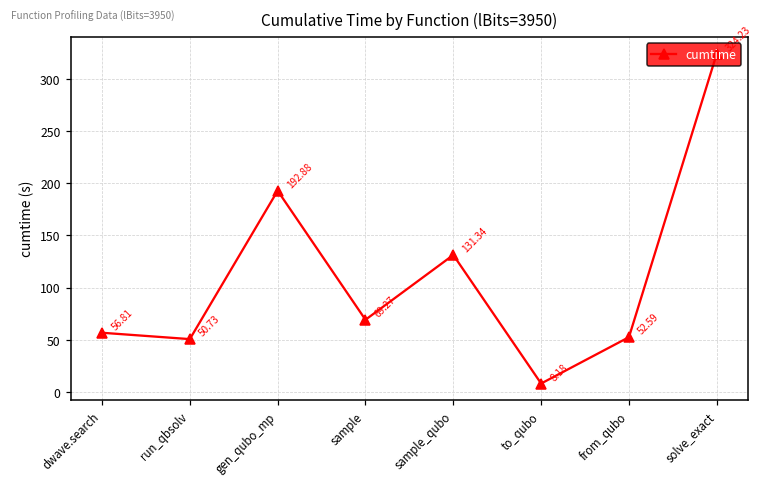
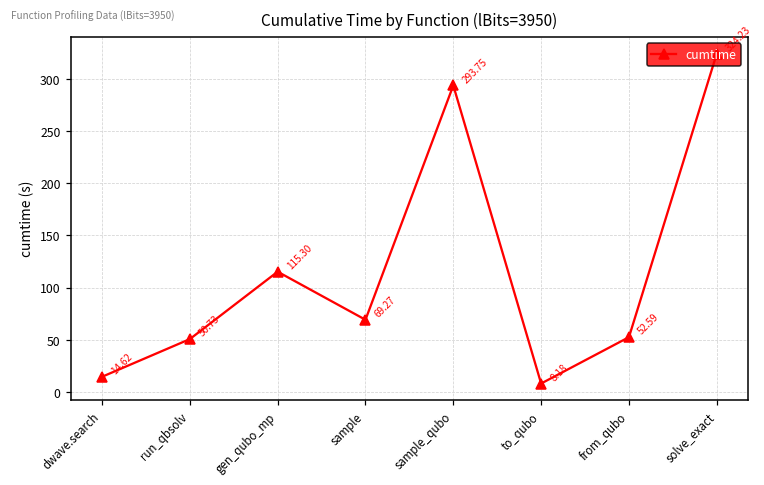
  {
-   "dwave.search": 56.81,
+   "dwave.search": 14.62,
    "run_qbsolv": 50.73,
-   "gen_qubo_mp": 192.88,
+   "gen_qubo_mp": 115.30,
    "sample": 69.27,
-   "sample_qubo": 131.34,
+   "sample_qubo": 293.75,
    "to_qubo": 8.18,
    "from_qubo": 52.59
  }
